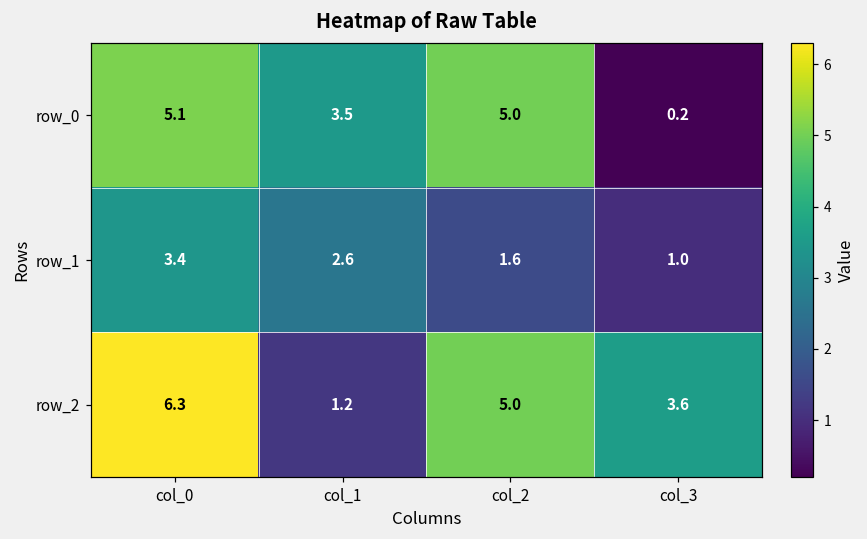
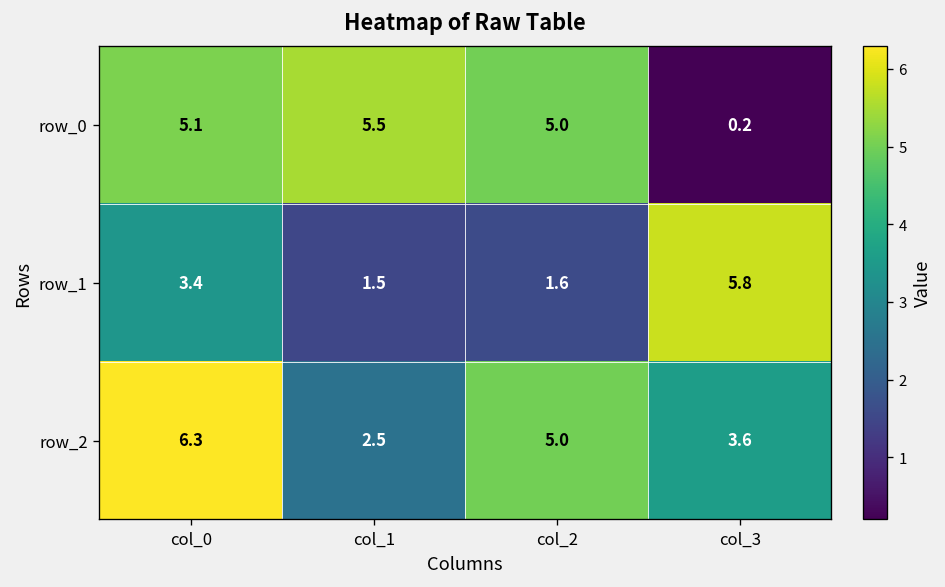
  {
    "row_0": {
      "col_0": 5.1,
-     "col_1": 3.5,
+     "col_1": 5.5,
      "col_2": 5.0,
      "col_3": 0.2
    },
    "row_1": {
      "col_0": 3.4,
-     "col_1": 2.6,
+     "col_1": 1.5,
      "col_2": 1.6,
-     "col_3": 1.0
+     "col_3": 5.8
    },
    "row_2": {
      "col_0": 6.3,
-     "col_1": 1.2,
+     "col_1": 2.5,
      "col_2": 5.0,
      "col_3": 3.6
    }
  }
